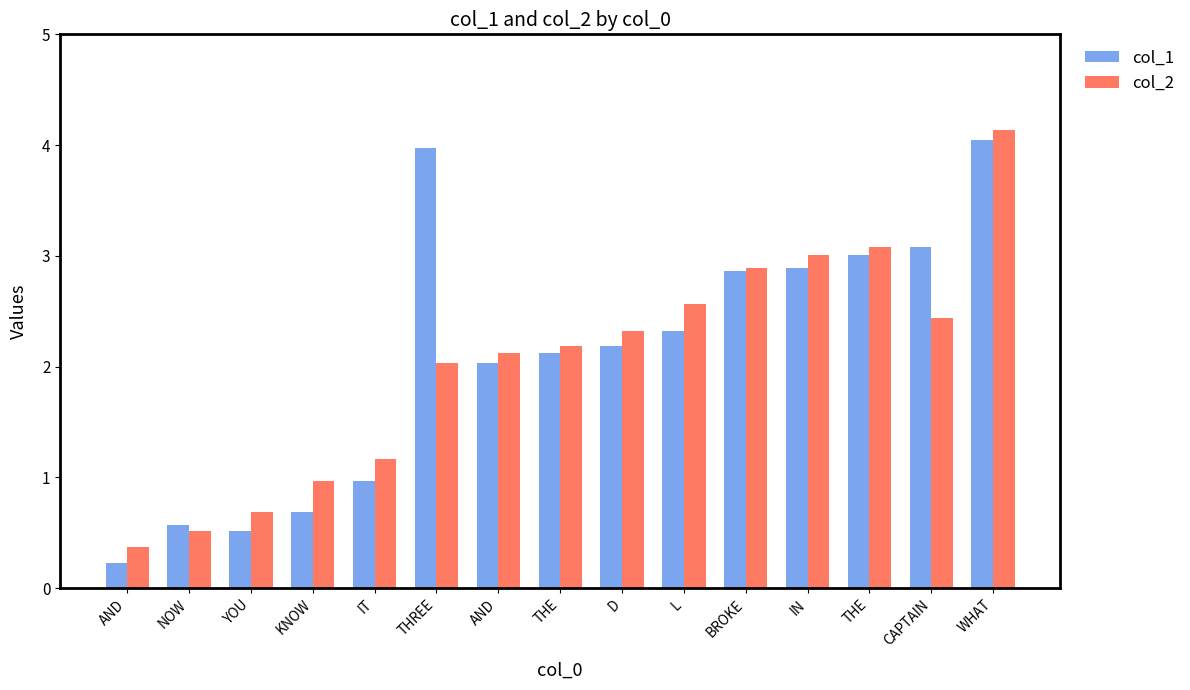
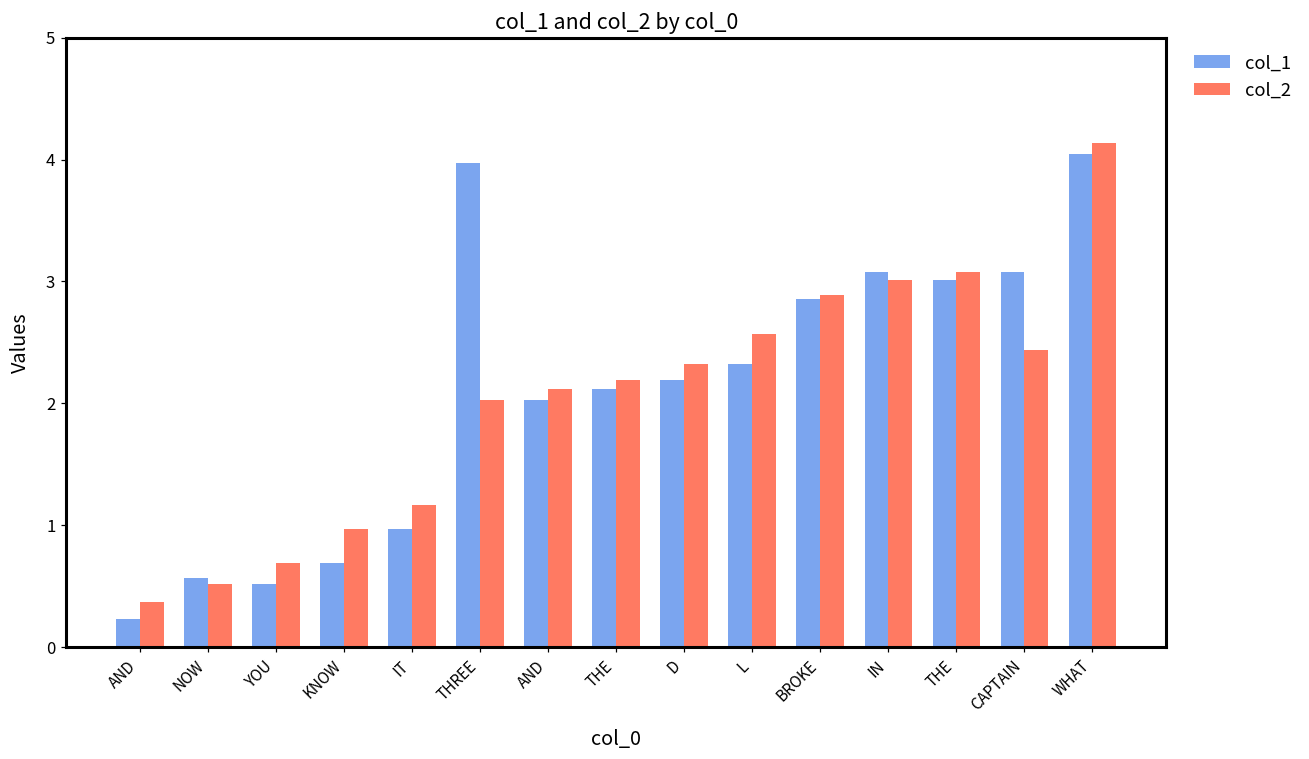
  {
    "col_1": {
      "NOW": 0.57,
      "YOU": 0.52,
      "KNOW": 0.69,
      "IT": 0.97,
      "THREE": 3.97,
      "D": 2.19,
      "L": 2.32,
      "BROKE": 2.86,
-     "IN": 2.89,
+     "IN": 3.08,
      "CAPTAIN": 3.08,
      "WHAT": 4.05
    },
    "col_2": {
      "NOW": 0.52,
      "YOU": 0.69,
      "KNOW": 0.97,
      "IT": 1.17,
      "THREE": 2.03,
      "D": 2.32,
      "L": 2.57,
      "BROKE": 2.89,
      "IN": 3.01,
      "CAPTAIN": 2.44,
      "WHAT": 4.14
    }
  }
